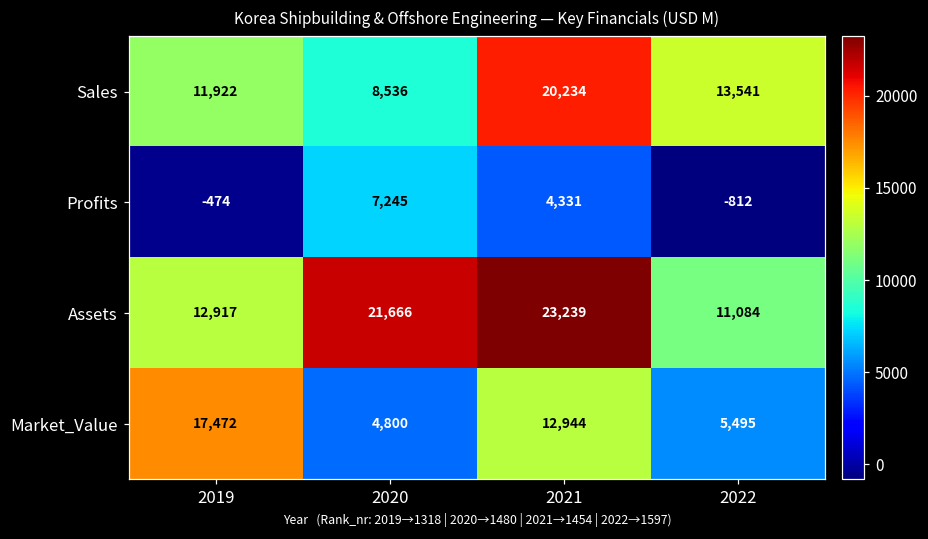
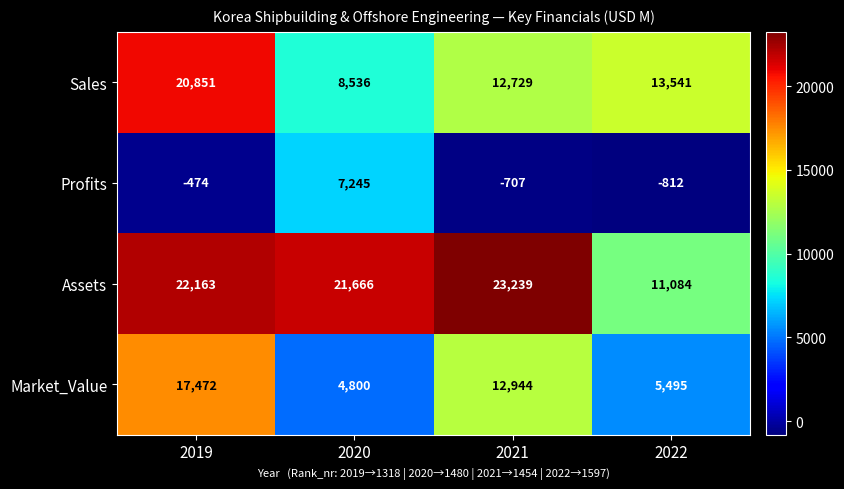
  {
    "Sales": {
-     "2019": "11,922",
+     "2019": "20,851",
      "2020": "8,536",
-     "2021": "20,234",
+     "2021": "12,729",
      "2022": "13,541"
    },
    "Profits": {
      "2019": "-474",
      "2020": "7,245",
-     "2021": "4,331",
+     "2021": "-707",
      "2022": "-812"
    },
    "Assets": {
-     "2019": "12,917",
+     "2019": "22,163",
      "2020": "21,666",
      "2021": "23,239",
      "2022": "11,084"
    },
    "Market_Value": {
      "2019": "17,472",
      "2020": "4,800",
      "2021": "12,944",
      "2022": "5,495"
    }
  }
